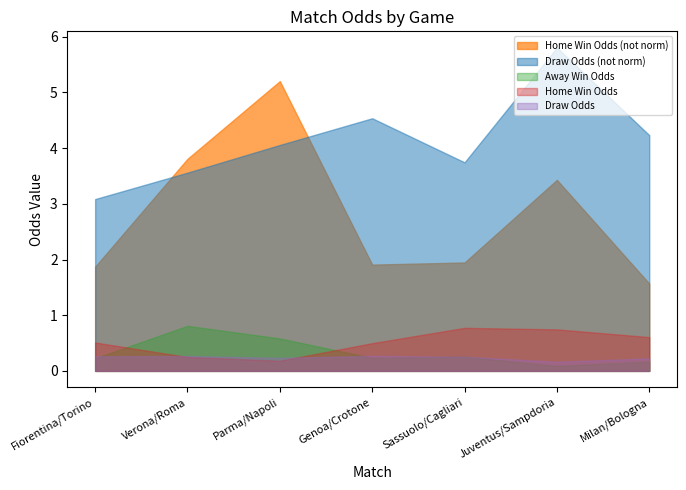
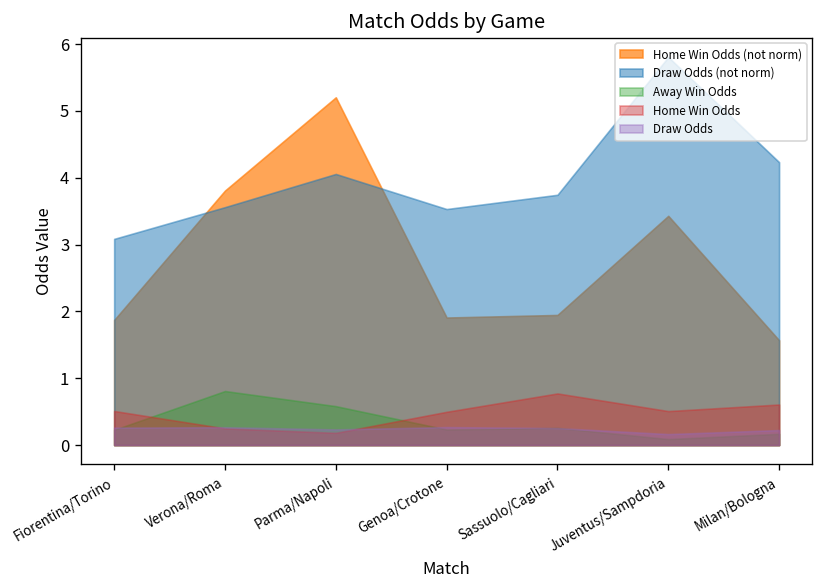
  {
    "Home Win Odds (not norm)": {
      "Fiorentina/Torino": 1.9,
      "Verona/Roma": 3.8,
      "Parma/Napoli": 5.2,
      "Genoa/Crotone": 1.9,
      "Sassuolo/Cagliari": 1.9,
      "Juventus/Sampdoria": 3.4,
      "Milan/Bologna": 1.6
    },
    "Draw Odds (not norm)": {
      "Fiorentina/Torino": 3.1,
      "Verona/Roma": 3.6,
      "Parma/Napoli": 4.1,
-     "Genoa/Crotone": 4.5,
+     "Genoa/Crotone": 3.5,
      "Sassuolo/Cagliari": 3.7,
      "Milan/Bologna": 4.2
    },
    "Away Win Odds": {
      "Verona/Roma": 0.8,
      "Parma/Napoli": 0.6,
      "Juventus/Sampdoria": 0.1,
      "Milan/Bologna": 0.2
    },
    "Home Win Odds": {
      "Fiorentina/Torino": 0.5,
      "Parma/Napoli": 0.2,
      "Genoa/Crotone": 0.5,
      "Sassuolo/Cagliari": 0.8,
-     "Juventus/Sampdoria": 0.7,
+     "Juventus/Sampdoria": 0.5,
      "Milan/Bologna": 0.6
    },
    "Draw Odds": {
      "Parma/Napoli": 0.2,
      "Juventus/Sampdoria": 0.2,
      "Milan/Bologna": 0.2
    }
  }
